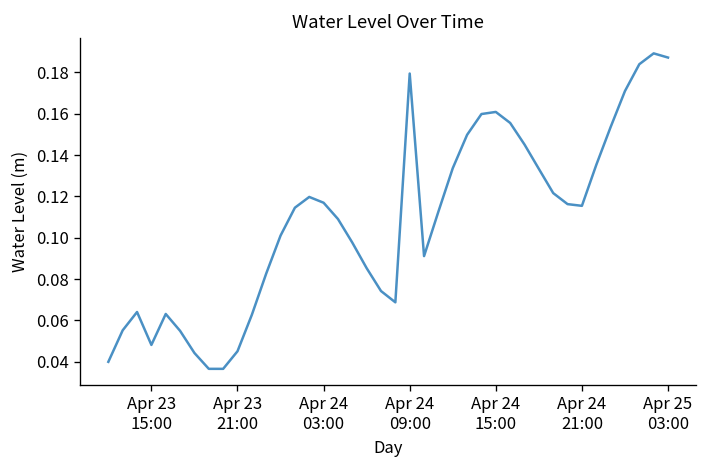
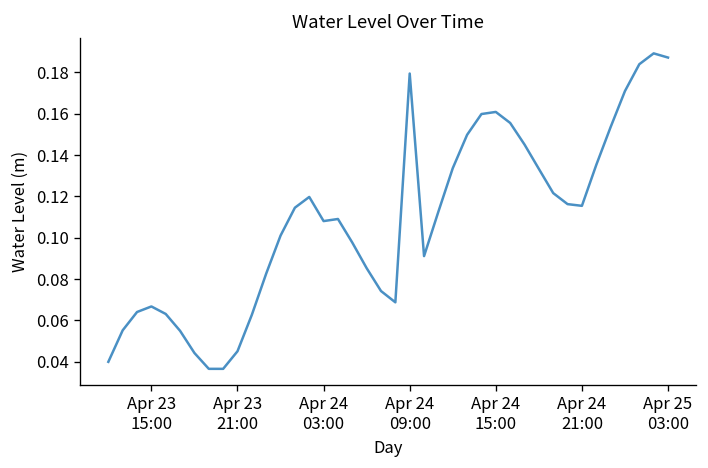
  {
-   "Apr 23 15:00": 0.048,
+   "Apr 23 15:00": 0.067,
    "Apr 23 21:00": 0.045,
-   "Apr 24 03:00": 0.117,
+   "Apr 24 03:00": 0.108,
    "Apr 24 09:00": 0.179,
    "Apr 24 15:00": 0.161,
    "Apr 24 21:00": 0.115,
    "Apr 25 03:00": 0.187
  }
